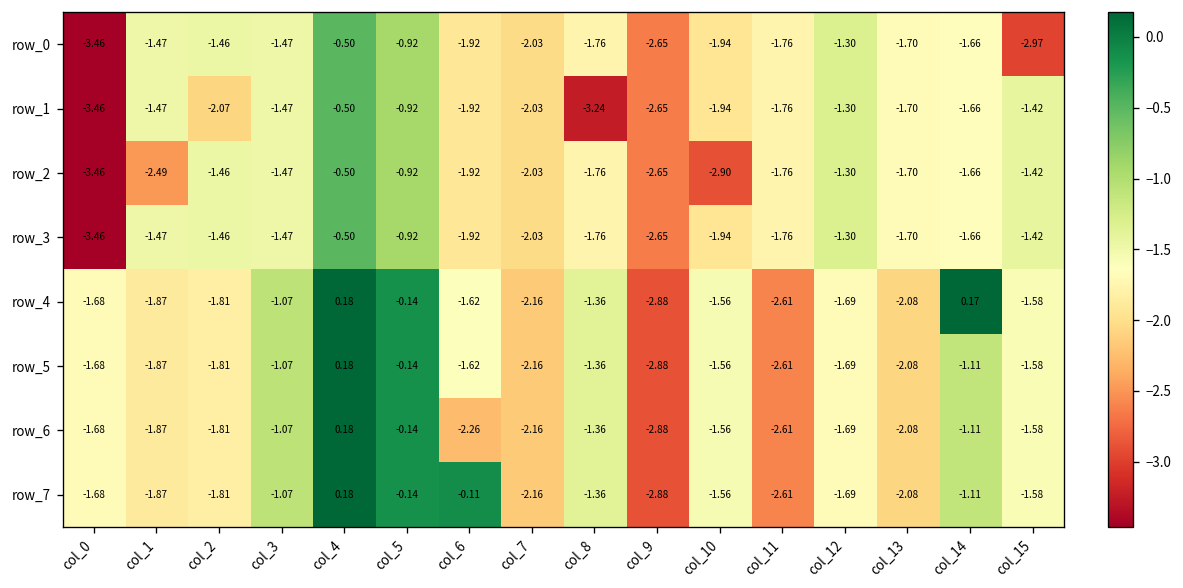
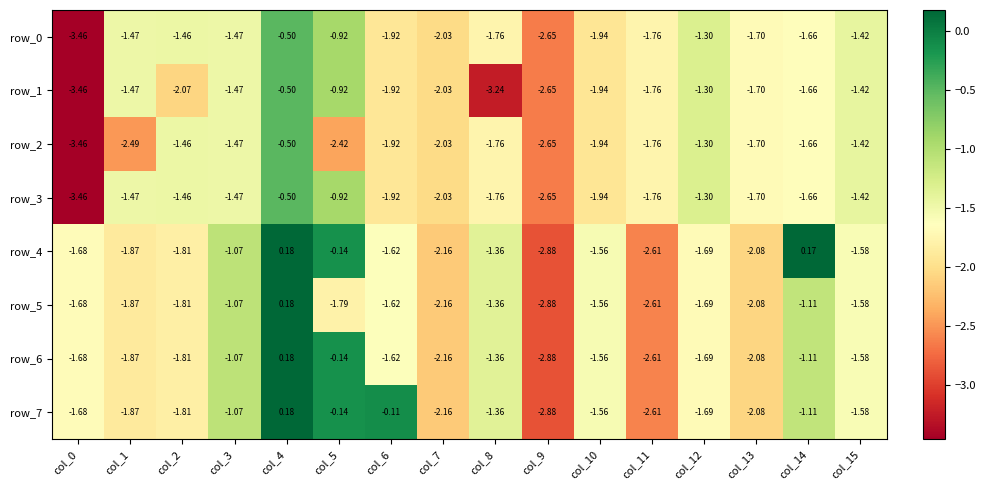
  {
    "row_0": {
      "col_0": -3.46,
      "col_1": -1.47,
      "col_2": -1.46,
      "col_3": -1.47,
      "col_4": -0.50,
      "col_5": -0.92,
      "col_6": -1.92,
      "col_7": -2.03,
      "col_8": -1.76,
      "col_9": -2.65,
      "col_10": -1.94,
      "col_11": -1.76,
      "col_12": -1.30,
      "col_13": -1.70,
      "col_14": -1.66,
-     "col_15": -2.97
+     "col_15": -1.42
    },
    "row_1": {
      "col_0": -3.46,
      "col_1": -1.47,
      "col_2": -2.07,
      "col_3": -1.47,
      "col_4": -0.50,
      "col_5": -0.92,
      "col_6": -1.92,
      "col_7": -2.03,
      "col_8": -3.24,
      "col_9": -2.65,
      "col_10": -1.94,
      "col_11": -1.76,
      "col_12": -1.30,
      "col_13": -1.70,
      "col_14": -1.66,
      "col_15": -1.42
    },
    "row_2": {
      "col_0": -3.46,
      "col_1": -2.49,
      "col_2": -1.46,
      "col_3": -1.47,
      "col_4": -0.50,
-     "col_5": -0.92,
+     "col_5": -2.42,
      "col_6": -1.92,
      "col_7": -2.03,
      "col_8": -1.76,
      "col_9": -2.65,
-     "col_10": -2.90,
+     "col_10": -1.94,
      "col_11": -1.76,
      "col_12": -1.30,
      "col_13": -1.70,
      "col_14": -1.66,
      "col_15": -1.42
    },
    "row_3": {
      "col_0": -3.46,
      "col_1": -1.47,
      "col_2": -1.46,
      "col_3": -1.47,
      "col_4": -0.50,
      "col_5": -0.92,
      "col_6": -1.92,
      "col_7": -2.03,
      "col_8": -1.76,
      "col_9": -2.65,
      "col_10": -1.94,
      "col_11": -1.76,
      "col_12": -1.30,
      "col_13": -1.70,
      "col_14": -1.66,
      "col_15": -1.42
    },
    "row_4": {
      "col_0": -1.68,
      "col_1": -1.87,
      "col_2": -1.81,
      "col_3": -1.07,
      "col_4": 0.18,
      "col_5": -0.14,
      "col_6": -1.62,
      "col_7": -2.16,
      "col_8": -1.36,
      "col_9": -2.88,
      "col_10": -1.56,
      "col_11": -2.61,
      "col_12": -1.69,
      "col_13": -2.08,
      "col_14": 0.17,
      "col_15": -1.58
    },
    "row_5": {
      "col_0": -1.68,
      "col_1": -1.87,
      "col_2": -1.81,
      "col_3": -1.07,
      "col_4": 0.18,
-     "col_5": -0.14,
+     "col_5": -1.79,
      "col_6": -1.62,
      "col_7": -2.16,
      "col_8": -1.36,
      "col_9": -2.88,
      "col_10": -1.56,
      "col_11": -2.61,
      "col_12": -1.69,
      "col_13": -2.08,
      "col_14": -1.11,
      "col_15": -1.58
    },
    "row_6": {
      "col_0": -1.68,
      "col_1": -1.87,
      "col_2": -1.81,
      "col_3": -1.07,
      "col_4": 0.18,
      "col_5": -0.14,
-     "col_6": -2.26,
+     "col_6": -1.62,
      "col_7": -2.16,
      "col_8": -1.36,
      "col_9": -2.88,
      "col_10": -1.56,
      "col_11": -2.61,
      "col_12": -1.69,
      "col_13": -2.08,
      "col_14": -1.11,
      "col_15": -1.58
    },
    "row_7": {
      "col_0": -1.68,
      "col_1": -1.87,
      "col_2": -1.81,
      "col_3": -1.07,
      "col_4": 0.18,
      "col_5": -0.14,
      "col_6": -0.11,
      "col_7": -2.16,
      "col_8": -1.36,
      "col_9": -2.88,
      "col_10": -1.56,
      "col_11": -2.61,
      "col_12": -1.69,
      "col_13": -2.08,
      "col_14": -1.11,
      "col_15": -1.58
    }
  }
